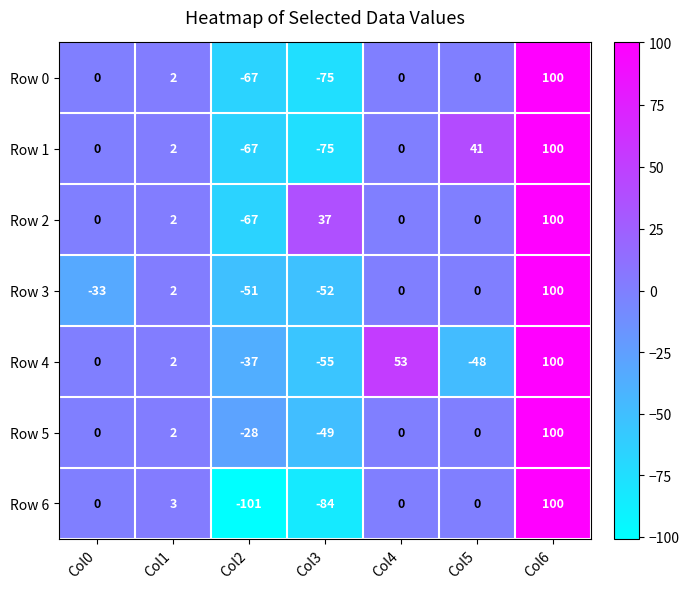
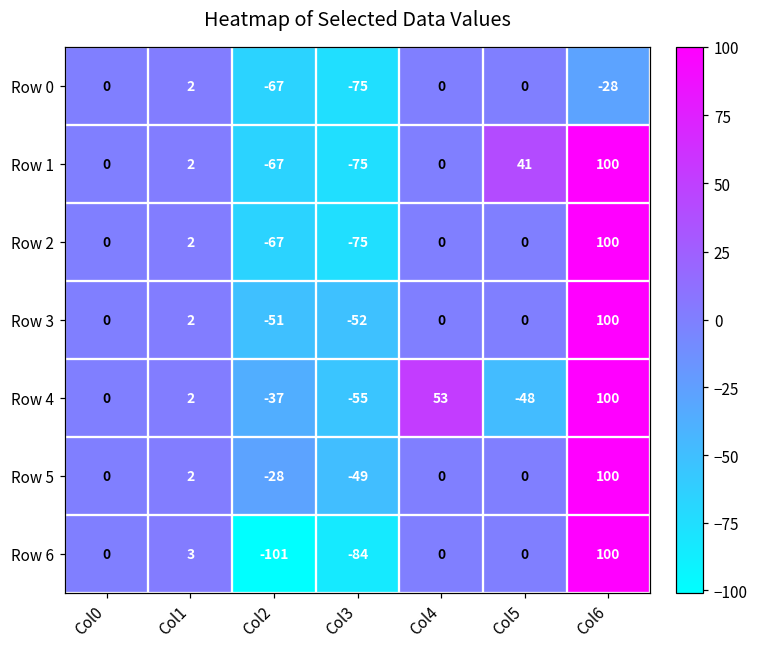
  {
    "Row 0": {
      "Col0": 0,
      "Col1": 2,
      "Col2": -67,
      "Col3": -75,
      "Col4": 0,
      "Col5": 0,
-     "Col6": 100
+     "Col6": -28
    },
    "Row 1": {
      "Col0": 0,
      "Col1": 2,
      "Col2": -67,
      "Col3": -75,
      "Col4": 0,
      "Col5": 41,
      "Col6": 100
    },
    "Row 2": {
      "Col0": 0,
      "Col1": 2,
      "Col2": -67,
-     "Col3": 37,
+     "Col3": -75,
      "Col4": 0,
      "Col5": 0,
      "Col6": 100
    },
    "Row 3": {
-     "Col0": -33,
+     "Col0": 0,
      "Col1": 2,
      "Col2": -51,
      "Col3": -52,
      "Col4": 0,
      "Col5": 0,
      "Col6": 100
    },
    "Row 4": {
      "Col0": 0,
      "Col1": 2,
      "Col2": -37,
      "Col3": -55,
      "Col4": 53,
      "Col5": -48,
      "Col6": 100
    },
    "Row 5": {
      "Col0": 0,
      "Col1": 2,
      "Col2": -28,
      "Col3": -49,
      "Col4": 0,
      "Col5": 0,
      "Col6": 100
    },
    "Row 6": {
      "Col0": 0,
      "Col1": 3,
      "Col2": -101,
      "Col3": -84,
      "Col4": 0,
      "Col5": 0,
      "Col6": 100
    }
  }
